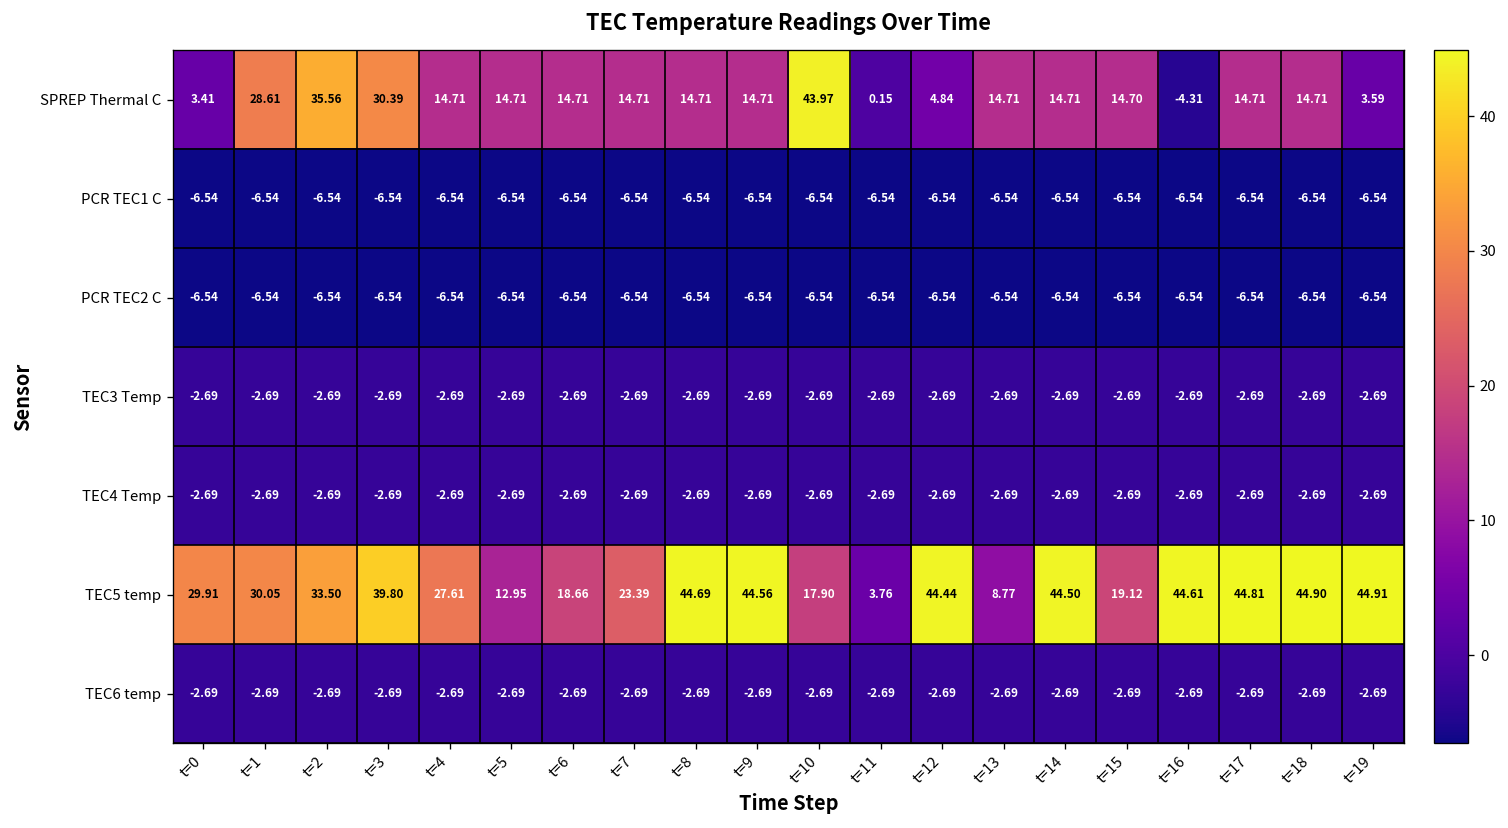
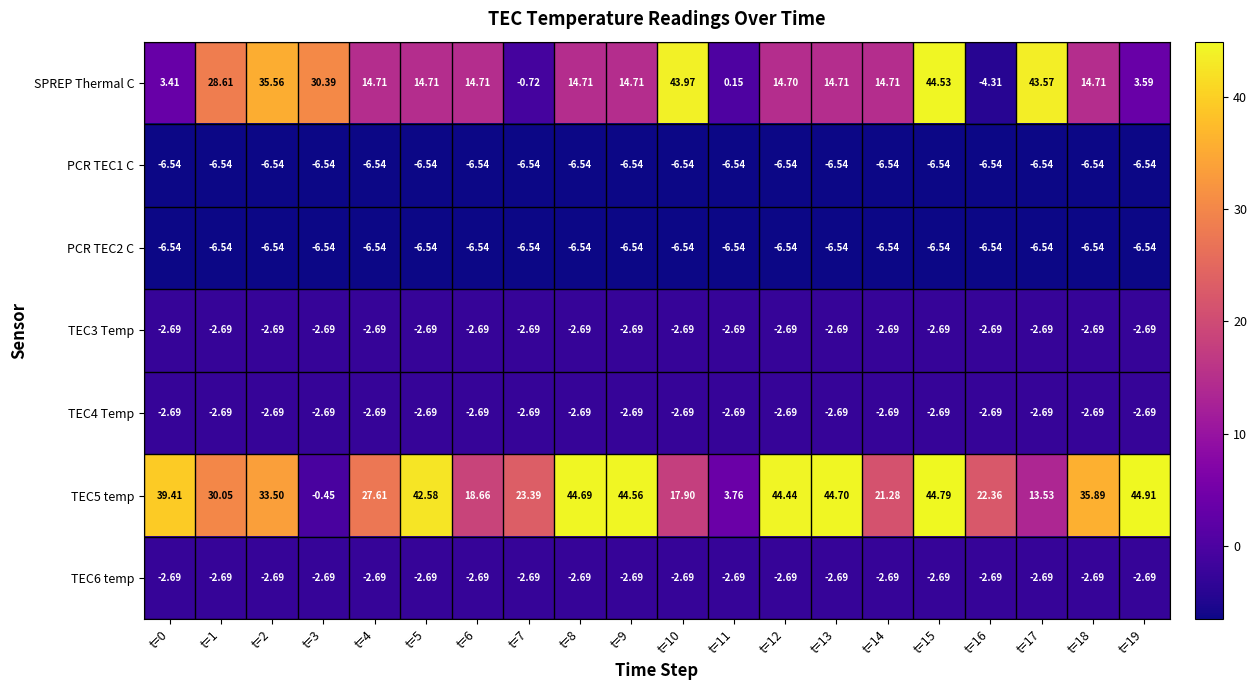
  {
    "SPREP Thermal C": {
      "t=0": 3.41,
      "t=1": 28.61,
      "t=2": 35.56,
      "t=3": 30.39,
      "t=4": 14.71,
      "t=5": 14.71,
      "t=6": 14.71,
-     "t=7": 14.71,
+     "t=7": -0.72,
      "t=8": 14.71,
      "t=9": 14.71,
      "t=10": 43.97,
      "t=11": 0.15,
-     "t=12": 4.84,
+     "t=12": 14.70,
      "t=13": 14.71,
      "t=14": 14.71,
-     "t=15": 14.70,
+     "t=15": 44.53,
      "t=16": -4.31,
-     "t=17": 14.71,
+     "t=17": 43.57,
      "t=18": 14.71,
      "t=19": 3.59
    },
    "PCR TEC1 C": {
      "t=0": -6.54,
      "t=1": -6.54,
      "t=2": -6.54,
      "t=3": -6.54,
      "t=4": -6.54,
      "t=5": -6.54,
      "t=6": -6.54,
      "t=7": -6.54,
      "t=8": -6.54,
      "t=9": -6.54,
      "t=10": -6.54,
      "t=11": -6.54,
      "t=12": -6.54,
      "t=13": -6.54,
      "t=14": -6.54,
      "t=15": -6.54,
      "t=16": -6.54,
      "t=17": -6.54,
      "t=18": -6.54,
      "t=19": -6.54
    },
    "PCR TEC2 C": {
      "t=0": -6.54,
      "t=1": -6.54,
      "t=2": -6.54,
      "t=3": -6.54,
      "t=4": -6.54,
      "t=5": -6.54,
      "t=6": -6.54,
      "t=7": -6.54,
      "t=8": -6.54,
      "t=9": -6.54,
      "t=10": -6.54,
      "t=11": -6.54,
      "t=12": -6.54,
      "t=13": -6.54,
      "t=14": -6.54,
      "t=15": -6.54,
      "t=16": -6.54,
      "t=17": -6.54,
      "t=18": -6.54,
      "t=19": -6.54
    },
    "TEC3 Temp": {
      "t=0": -2.69,
      "t=1": -2.69,
      "t=2": -2.69,
      "t=3": -2.69,
      "t=4": -2.69,
      "t=5": -2.69,
      "t=6": -2.69,
      "t=7": -2.69,
      "t=8": -2.69,
      "t=9": -2.69,
      "t=10": -2.69,
      "t=11": -2.69,
      "t=12": -2.69,
      "t=13": -2.69,
      "t=14": -2.69,
      "t=15": -2.69,
      "t=16": -2.69,
      "t=17": -2.69,
      "t=18": -2.69,
      "t=19": -2.69
    },
    "TEC4 Temp": {
      "t=0": -2.69,
      "t=1": -2.69,
      "t=2": -2.69,
      "t=3": -2.69,
      "t=4": -2.69,
      "t=5": -2.69,
      "t=6": -2.69,
      "t=7": -2.69,
      "t=8": -2.69,
      "t=9": -2.69,
      "t=10": -2.69,
      "t=11": -2.69,
      "t=12": -2.69,
      "t=13": -2.69,
      "t=14": -2.69,
      "t=15": -2.69,
      "t=16": -2.69,
      "t=17": -2.69,
      "t=18": -2.69,
      "t=19": -2.69
    },
    "TEC5 temp": {
-     "t=0": 29.91,
+     "t=0": 39.41,
      "t=1": 30.05,
      "t=2": 33.50,
-     "t=3": 39.80,
+     "t=3": -0.45,
      "t=4": 27.61,
-     "t=5": 12.95,
+     "t=5": 42.58,
      "t=6": 18.66,
      "t=7": 23.39,
      "t=8": 44.69,
      "t=9": 44.56,
      "t=10": 17.90,
      "t=11": 3.76,
      "t=12": 44.44,
-     "t=13": 8.77,
-     "t=14": 44.50,
-     "t=15": 19.12,
-     "t=16": 44.61,
-     "t=17": 44.81,
-     "t=18": 44.90,
+     "t=13": 44.70,
+     "t=14": 21.28,
+     "t=15": 44.79,
+     "t=16": 22.36,
+     "t=17": 13.53,
+     "t=18": 35.89,
      "t=19": 44.91
    },
    "TEC6 temp": {
      "t=0": -2.69,
      "t=1": -2.69,
      "t=2": -2.69,
      "t=3": -2.69,
      "t=4": -2.69,
      "t=5": -2.69,
      "t=6": -2.69,
      "t=7": -2.69,
      "t=8": -2.69,
      "t=9": -2.69,
      "t=10": -2.69,
      "t=11": -2.69,
      "t=12": -2.69,
      "t=13": -2.69,
      "t=14": -2.69,
      "t=15": -2.69,
      "t=16": -2.69,
      "t=17": -2.69,
      "t=18": -2.69,
      "t=19": -2.69
    }
  }
